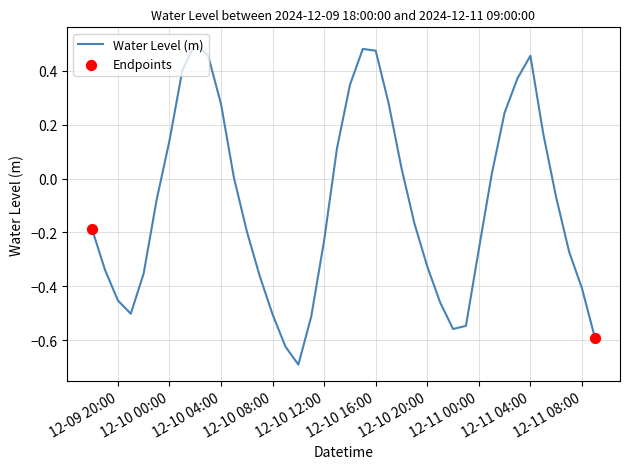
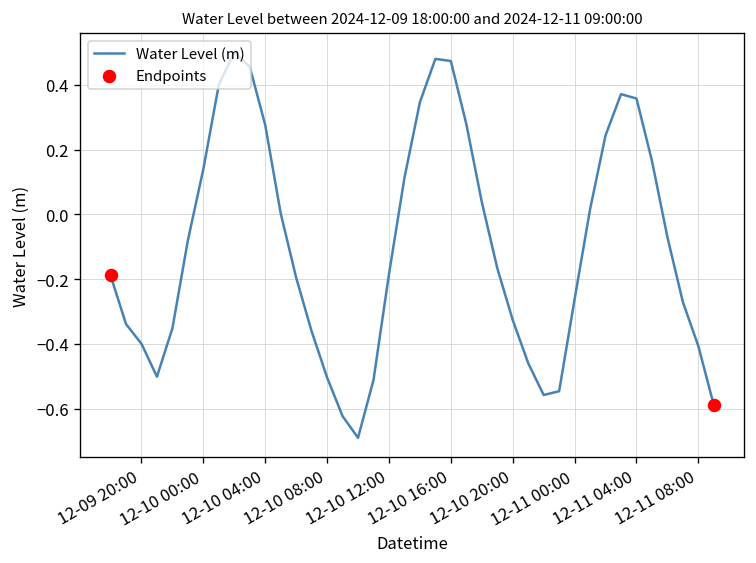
  {
    "Water Level (m)": {
-     "12-09 20:00": -0.45,
+     "12-09 20:00": -0.40,
      "12-10 00:00": 0.14,
      "12-10 04:00": 0.28,
      "12-10 08:00": -0.50,
-     "12-10 12:00": -0.23,
+     "12-10 12:00": -0.18,
      "12-10 16:00": 0.47,
      "12-10 20:00": -0.33,
      "12-11 00:00": -0.26,
-     "12-11 04:00": 0.45,
+     "12-11 04:00": 0.36,
      "12-11 08:00": -0.41
    }
  }
